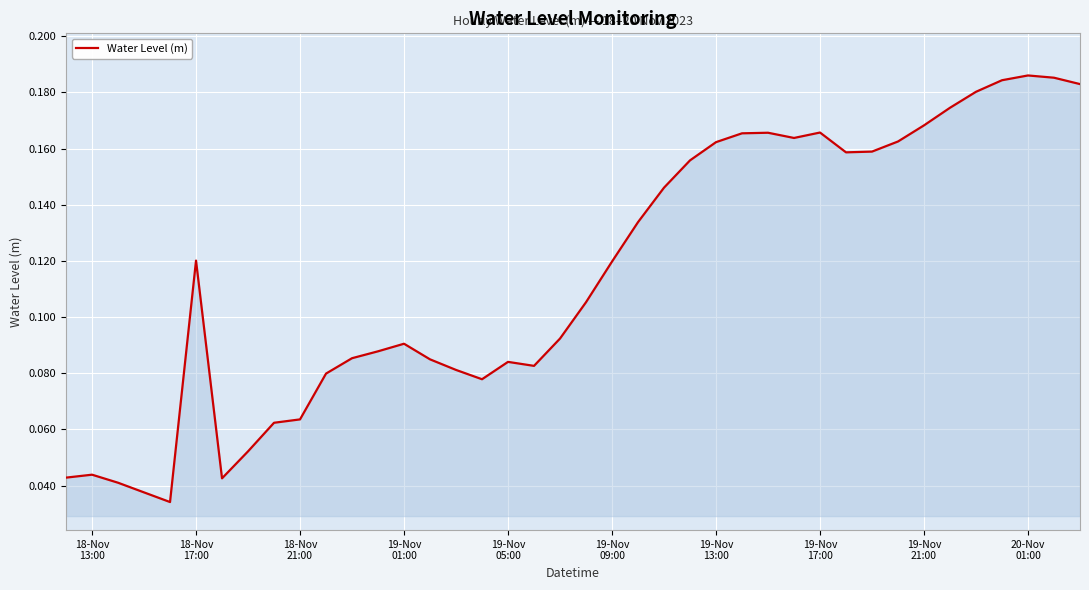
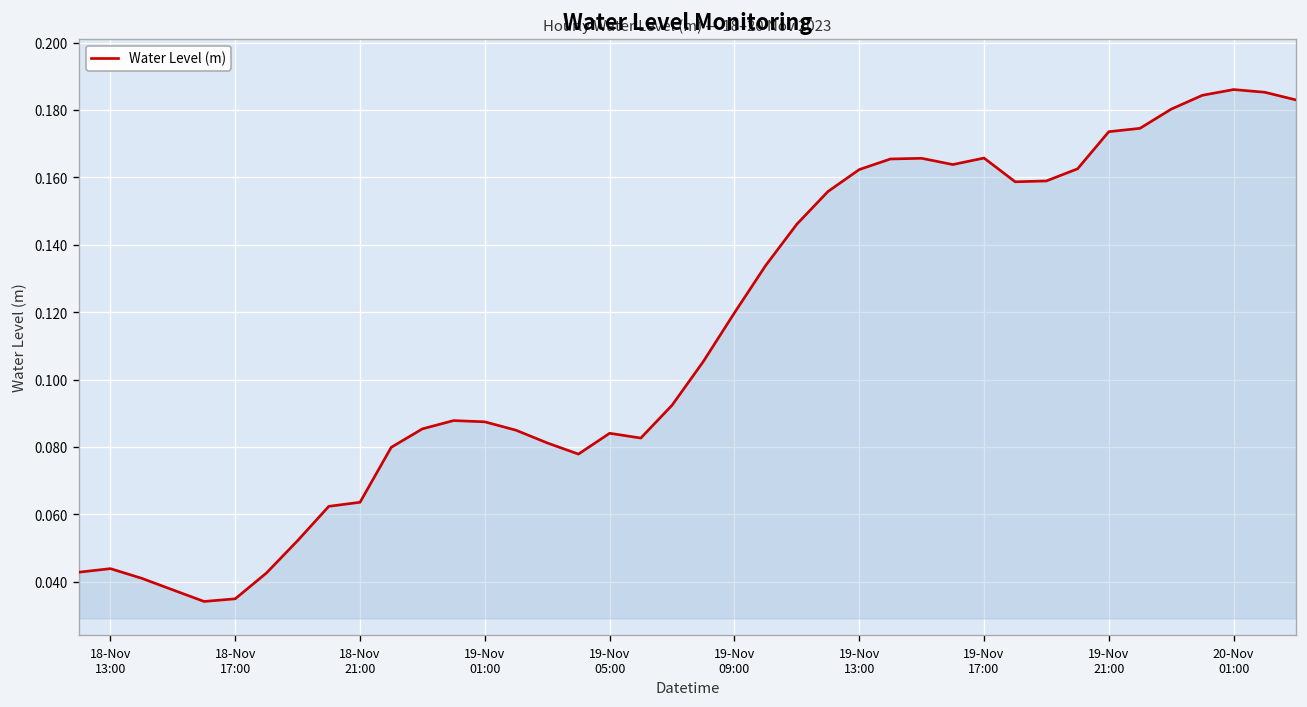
  {
    "18-Nov 13:00": 0.044,
-   "18-Nov 17:00": 0.120,
+   "18-Nov 17:00": 0.035,
    "18-Nov 21:00": 0.064,
-   "19-Nov 01:00": 0.091,
+   "19-Nov 01:00": 0.087,
    "19-Nov 05:00": 0.084,
    "19-Nov 09:00": 0.120,
    "19-Nov 13:00": 0.162,
    "19-Nov 17:00": 0.166,
-   "19-Nov 21:00": 0.168,
+   "19-Nov 21:00": 0.174,
    "20-Nov 01:00": 0.186
  }
